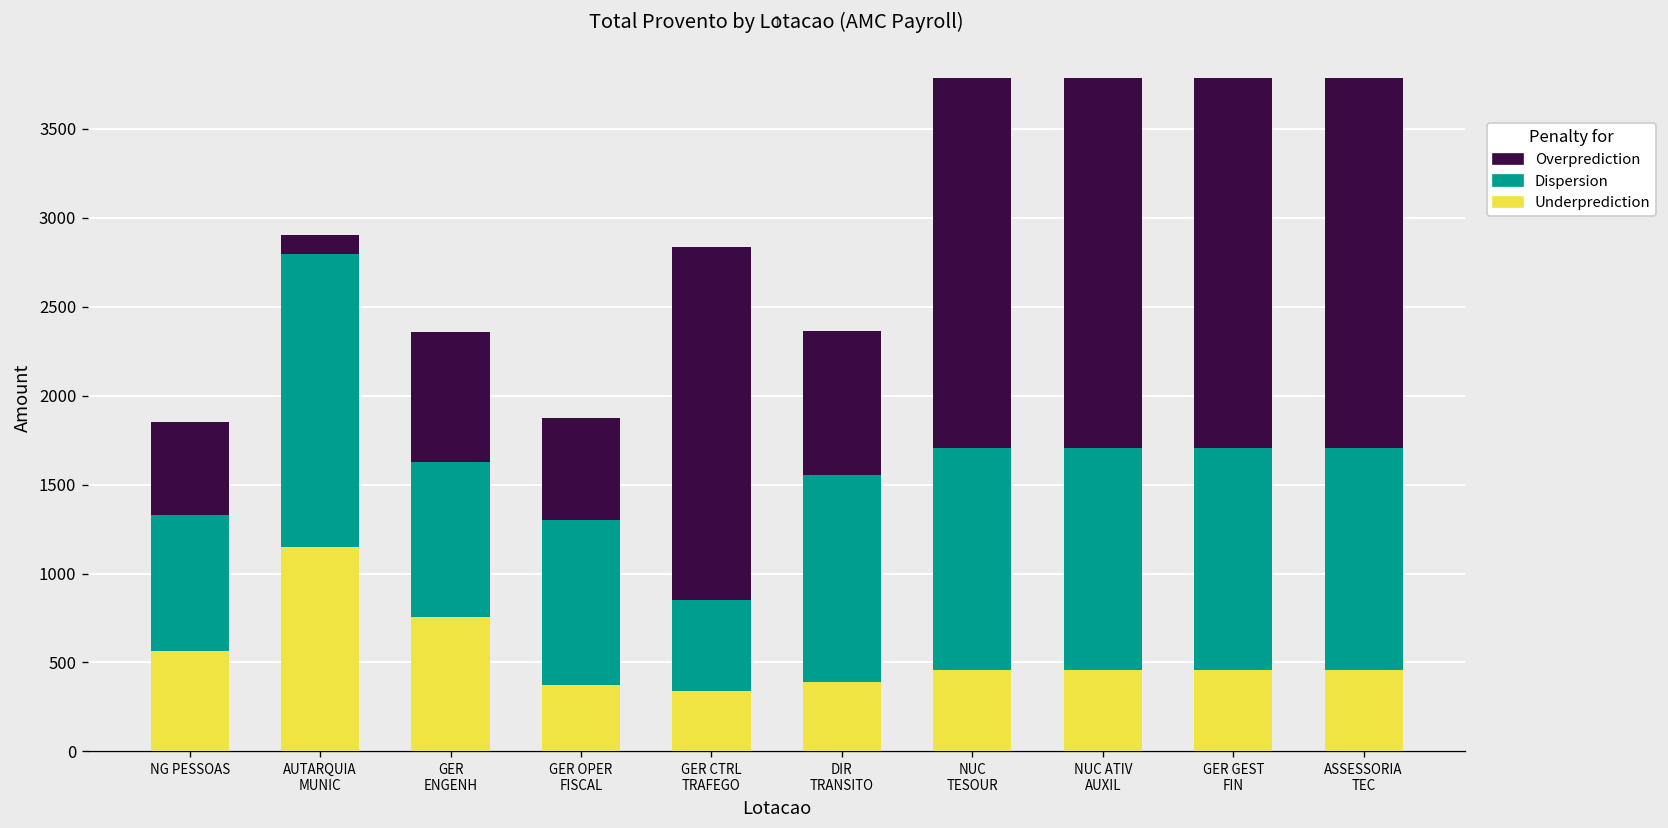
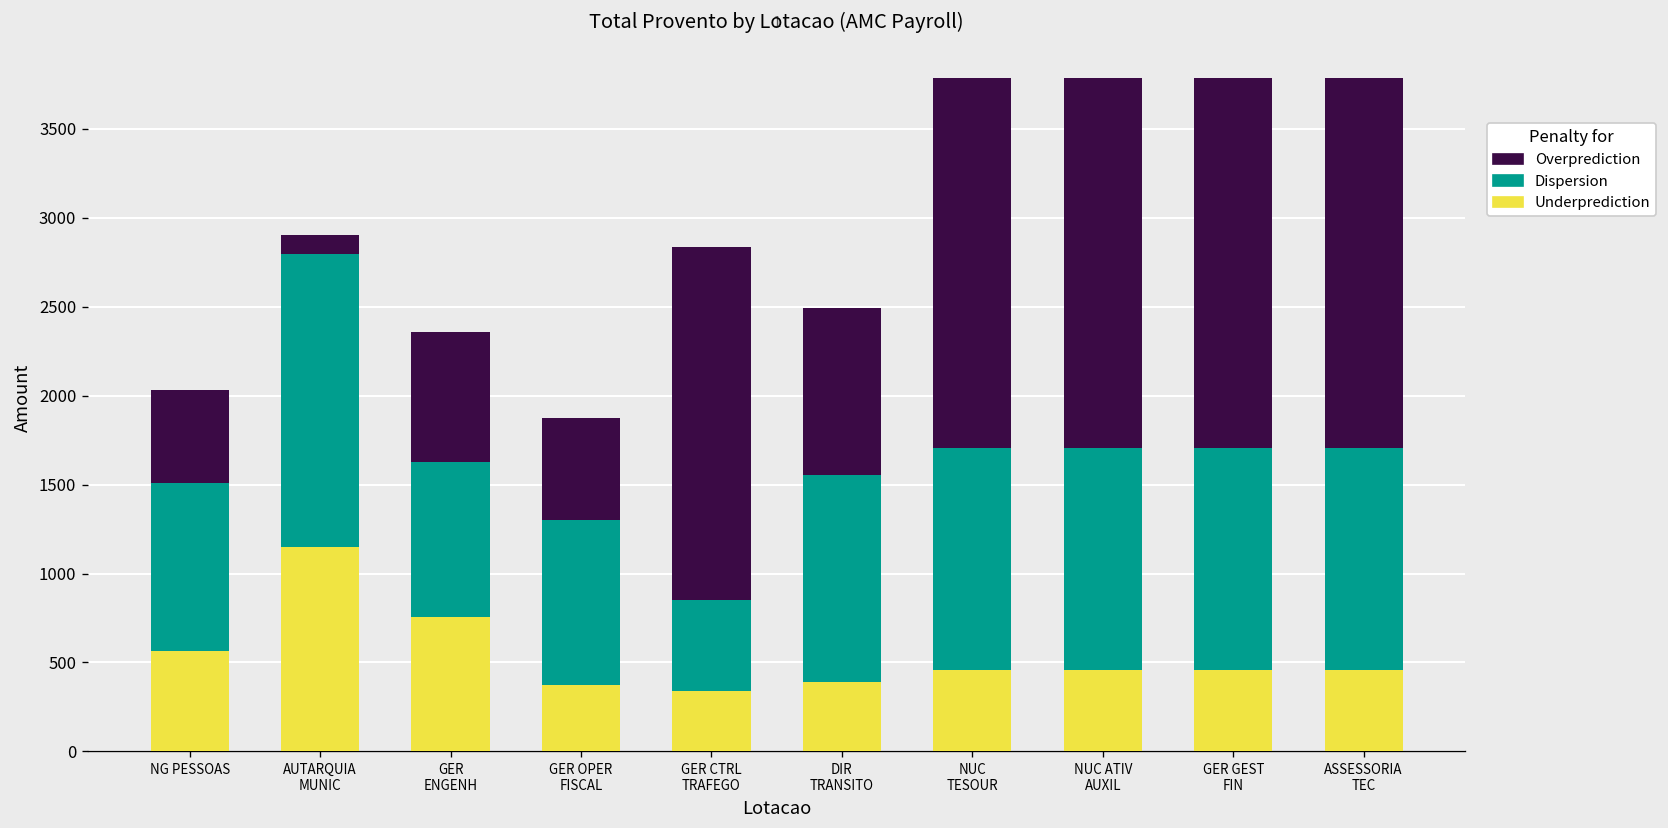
  {
    "Underprediction": {
      "NG PESSOAS": 560,
      "AUTARQUIA MUNIC": 1150,
      "GER ENGENH": 760,
      "GER OPER FISCAL": 370,
      "GER CTRL TRAFEGO": 340,
      "DIR TRANSITO": 390,
      "NUC TESOUR": 460,
      "NUC ATIV AUXIL": 460,
      "GER GEST FIN": 460,
      "ASSESSORIA TEC": 460
    },
    "Dispersion": {
-     "NG PESSOAS": 760,
+     "NG PESSOAS": 940,
      "AUTARQUIA MUNIC": 1640,
      "GER ENGENH": 870,
      "GER OPER FISCAL": 930,
      "GER CTRL TRAFEGO": 520,
      "DIR TRANSITO": 1170,
      "NUC TESOUR": 1250,
      "NUC ATIV AUXIL": 1250,
      "GER GEST FIN": 1250,
      "ASSESSORIA TEC": 1250
    },
    "Overprediction": {
      "NG PESSOAS": 520,
      "AUTARQUIA MUNIC": 110,
      "GER ENGENH": 730,
      "GER OPER FISCAL": 580,
      "GER CTRL TRAFEGO": 1980,
-     "DIR TRANSITO": 810,
+     "DIR TRANSITO": 940,
      "NUC TESOUR": 2080,
      "NUC ATIV AUXIL": 2080,
      "GER GEST FIN": 2080,
      "ASSESSORIA TEC": 2080
    }
  }
